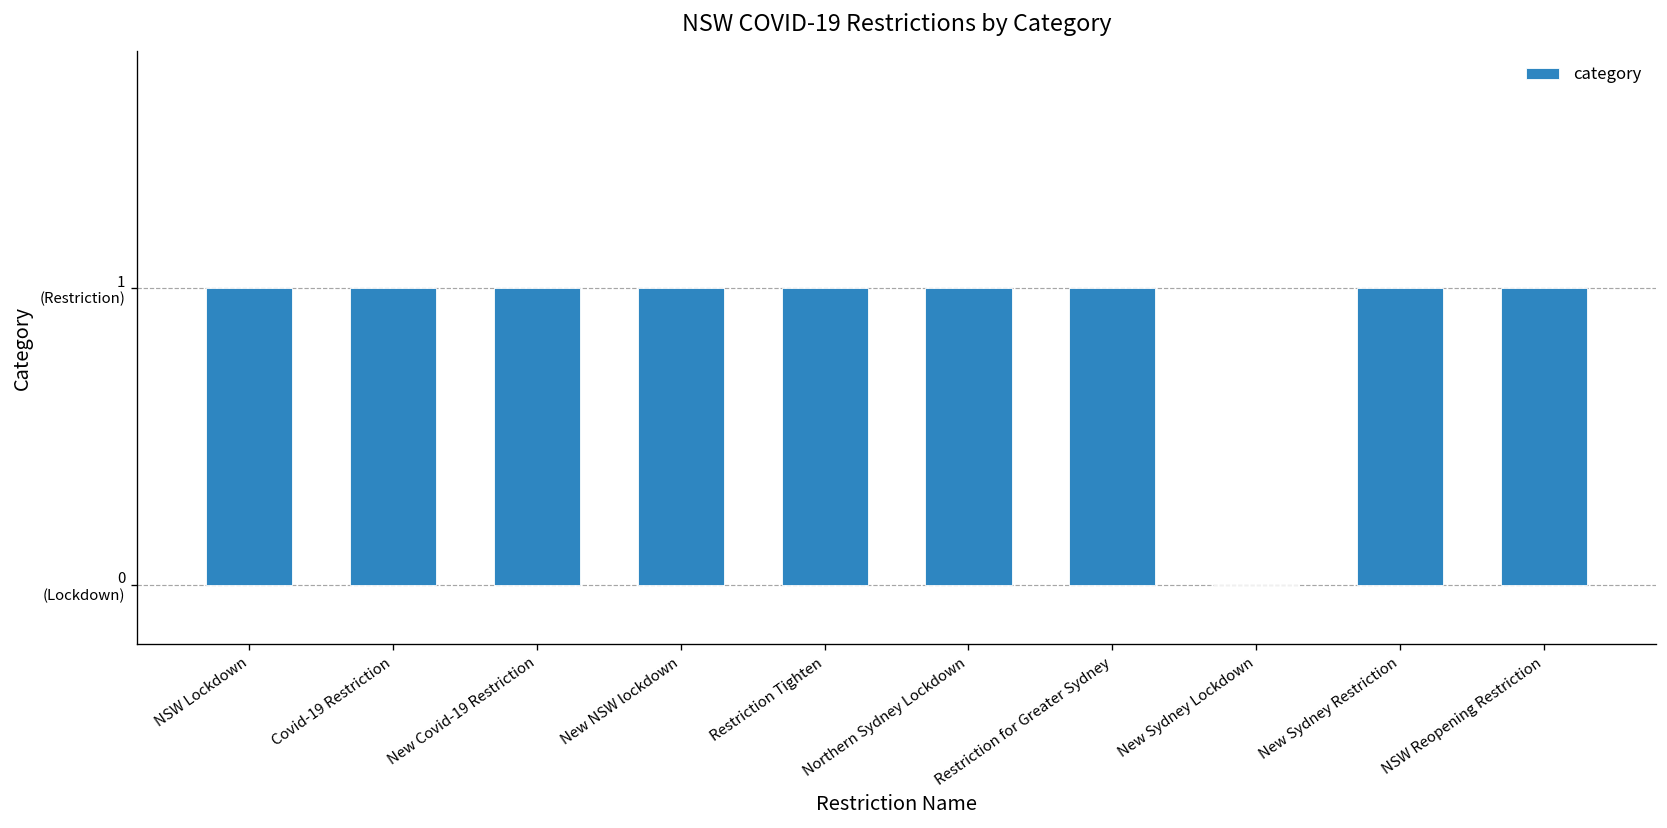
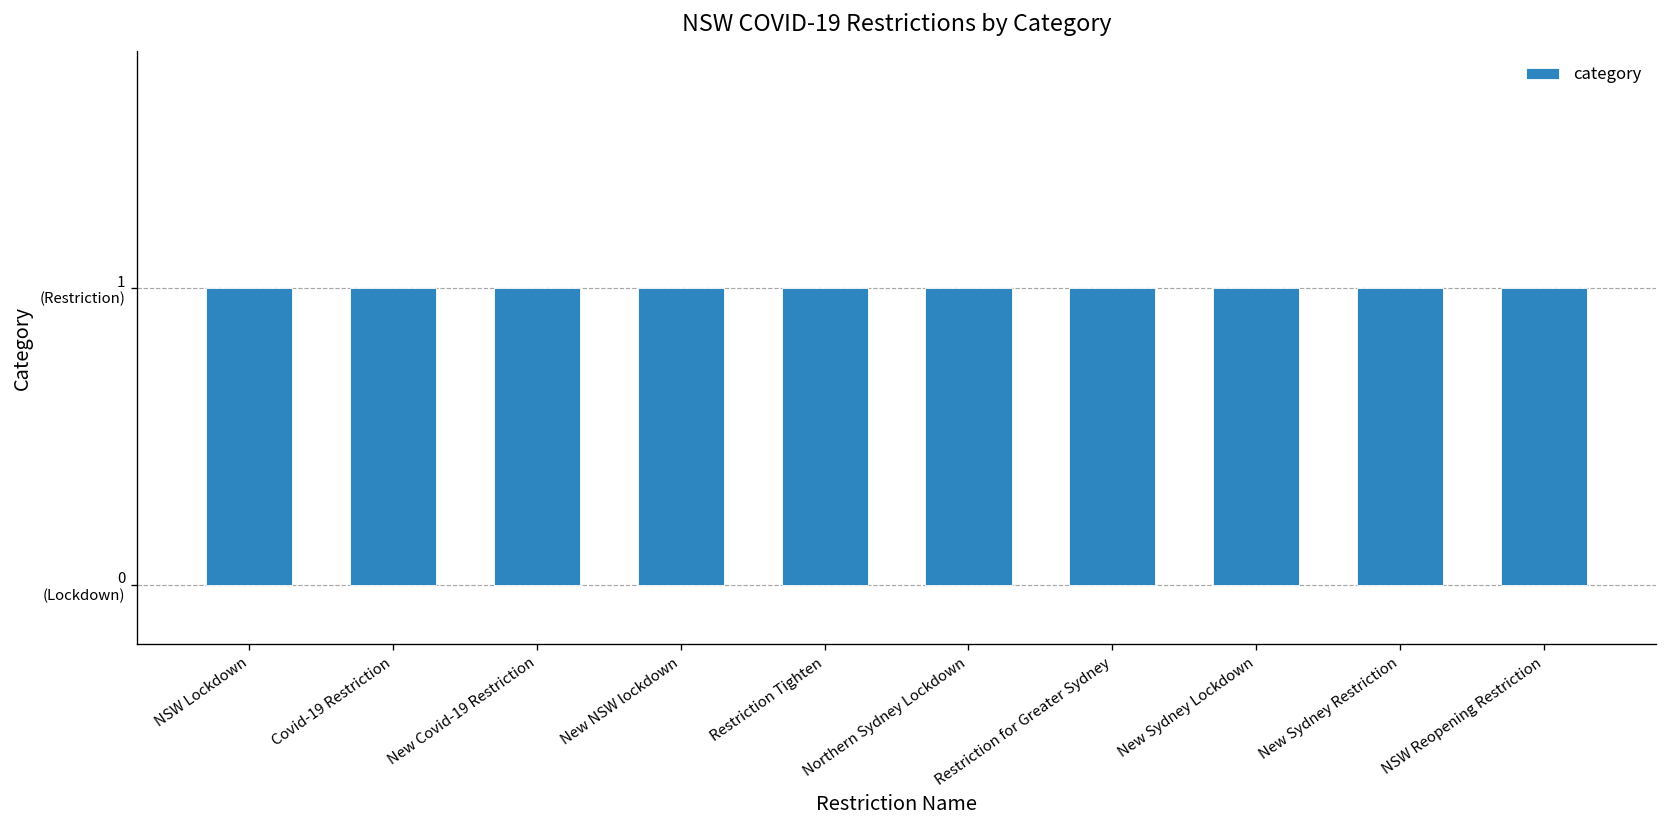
  {
    "NSW Lockdown": "1 (Restriction)",
    "Covid-19 Restriction": "1 (Restriction)",
    "New Covid-19 Restriction": "1 (Restriction)",
    "New NSW lockdown": "1 (Restriction)",
    "Restriction Tighten": "1 (Restriction)",
    "Northern Sydney Lockdown": "1 (Restriction)",
    "Restriction for Greater Sydney": "1 (Restriction)",
-   "New Sydney Lockdown": "0 (Restriction)",
+   "New Sydney Lockdown": "1 (Restriction)",
    "New Sydney Restriction": "1 (Restriction)",
    "NSW Reopening Restriction": "1 (Restriction)"
  }
